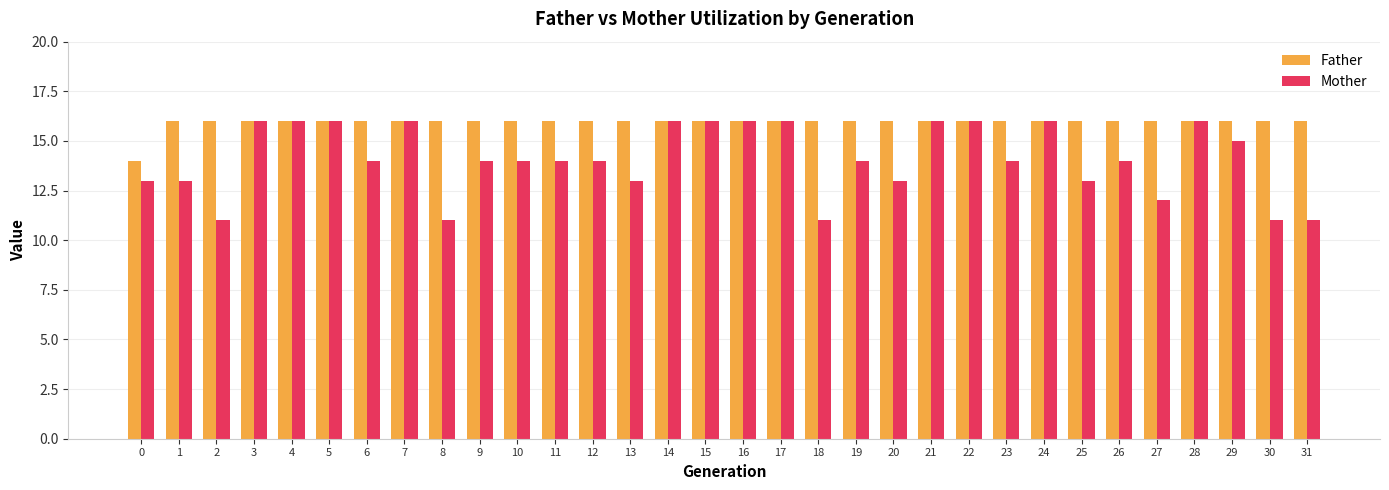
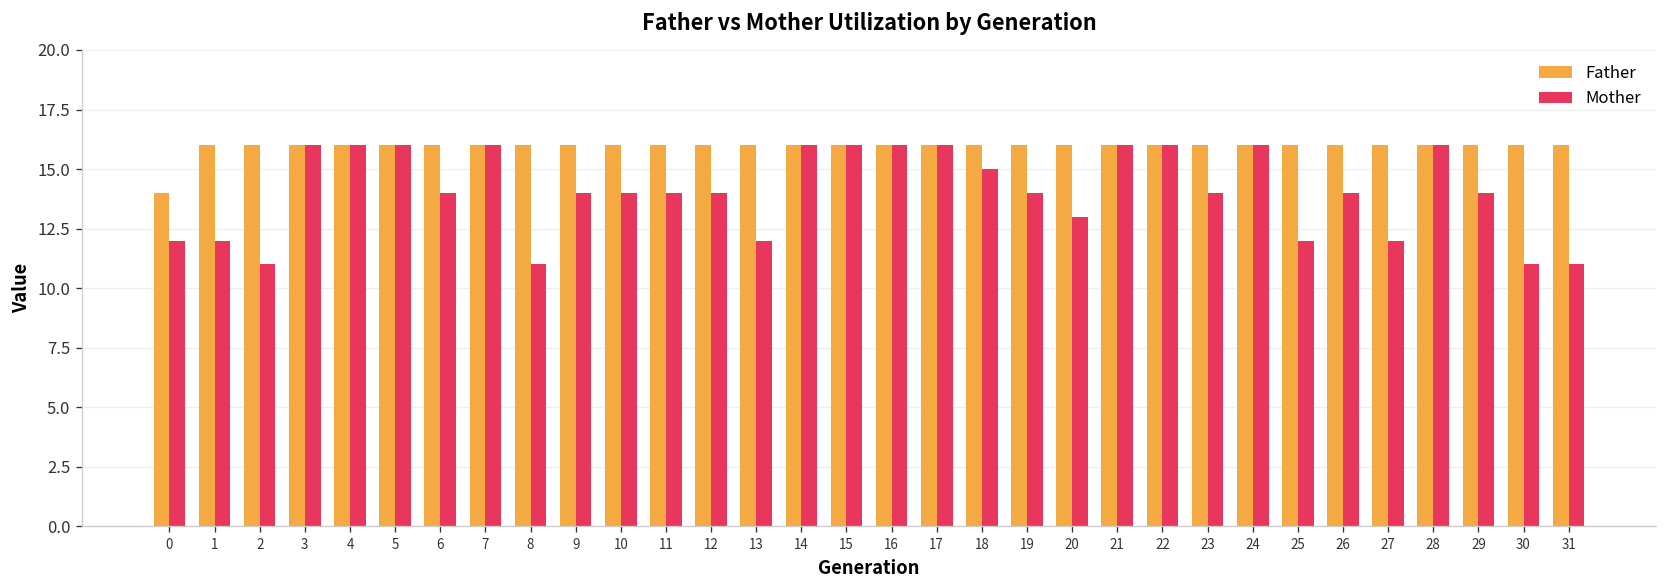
  {
    "Father": {
      "0": 14,
      "1": 16,
      "2": 16,
      "3": 16,
      "4": 16,
      "5": 16,
      "6": 16,
      "7": 16,
      "8": 16,
      "9": 16,
      "10": 16,
      "11": 16,
      "12": 16,
      "13": 16,
      "14": 16,
      "15": 16,
      "16": 16,
      "17": 16,
      "18": 16,
      "19": 16,
      "20": 16,
      "21": 16,
      "22": 16,
      "23": 16,
      "24": 16,
      "25": 16,
      "26": 16,
      "27": 16,
      "28": 16,
      "29": 16,
      "30": 16,
      "31": 16
    },
    "Mother": {
-     "0": 13,
-     "1": 13,
+     "0": 12,
+     "1": 12,
      "2": 11,
      "3": 16,
      "4": 16,
      "5": 16,
      "6": 14,
      "7": 16,
      "8": 11,
      "9": 14,
      "10": 14,
      "11": 14,
      "12": 14,
-     "13": 13,
+     "13": 12,
      "14": 16,
      "15": 16,
      "16": 16,
      "17": 16,
-     "18": 11,
+     "18": 15,
      "19": 14,
      "20": 13,
      "21": 16,
      "22": 16,
      "23": 14,
      "24": 16,
-     "25": 13,
+     "25": 12,
      "26": 14,
      "27": 12,
      "28": 16,
-     "29": 15,
+     "29": 14,
      "30": 11,
      "31": 11
    }
  }
